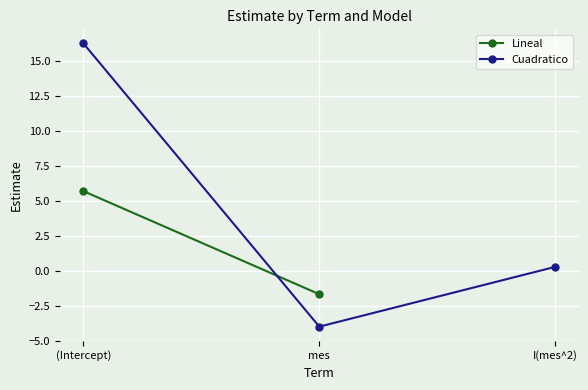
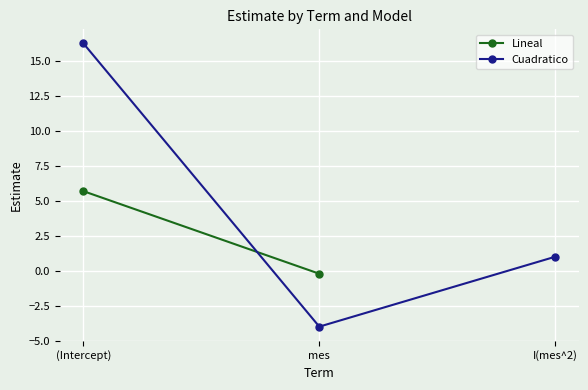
  {
    "Lineal": {
      "(Intercept)": 5.7,
-     "mes": -1.7
+     "mes": -0.2
    },
    "Cuadratico": {
      "(Intercept)": 16.3,
      "mes": -4.0,
-     "I(mes^2)": 0.3
+     "I(mes^2)": 1.0
    }
  }
